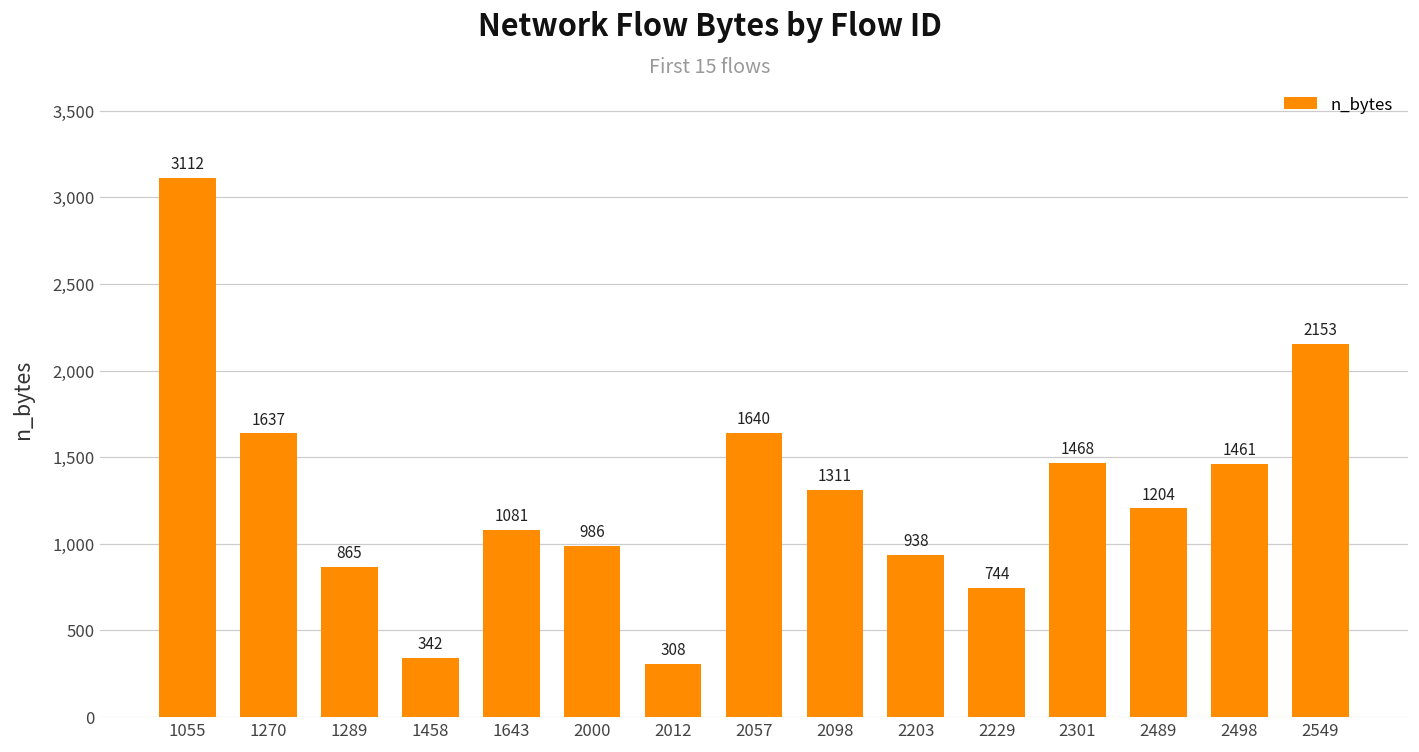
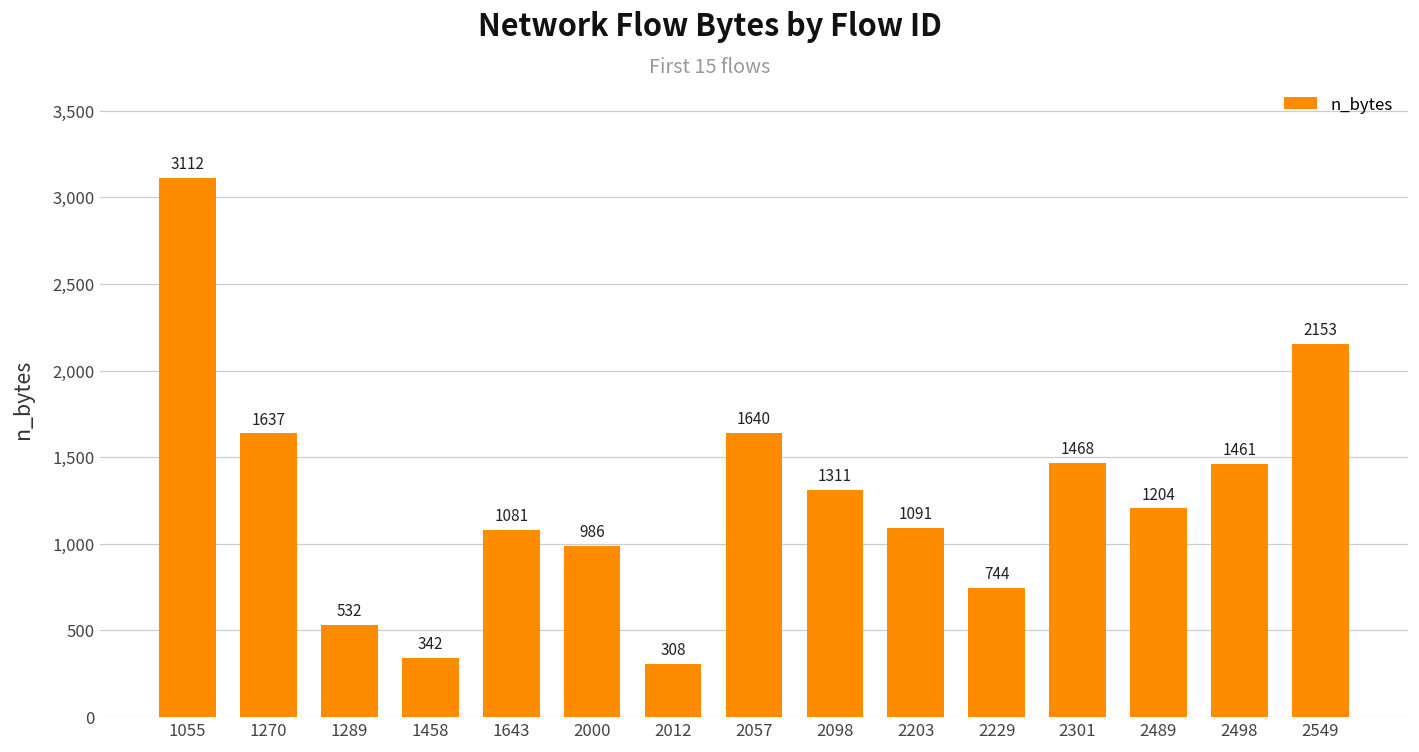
  {
    "1055": 3112,
    "1270": 1637,
-   "1289": 865,
+   "1289": 532,
    "1458": 342,
    "1643": 1081,
    "2000": 986,
    "2012": 308,
    "2057": 1640,
    "2098": 1311,
-   "2203": 938,
+   "2203": 1091,
    "2229": 744,
    "2301": 1468,
    "2489": 1204,
    "2498": 1461,
    "2549": 2153
  }
